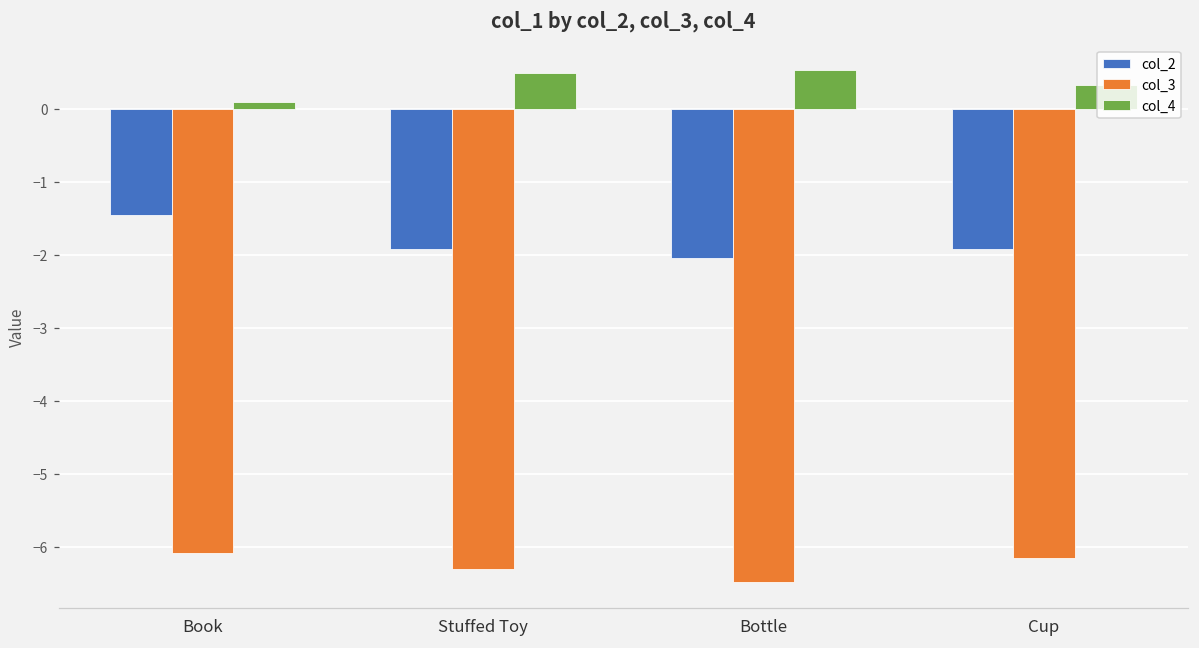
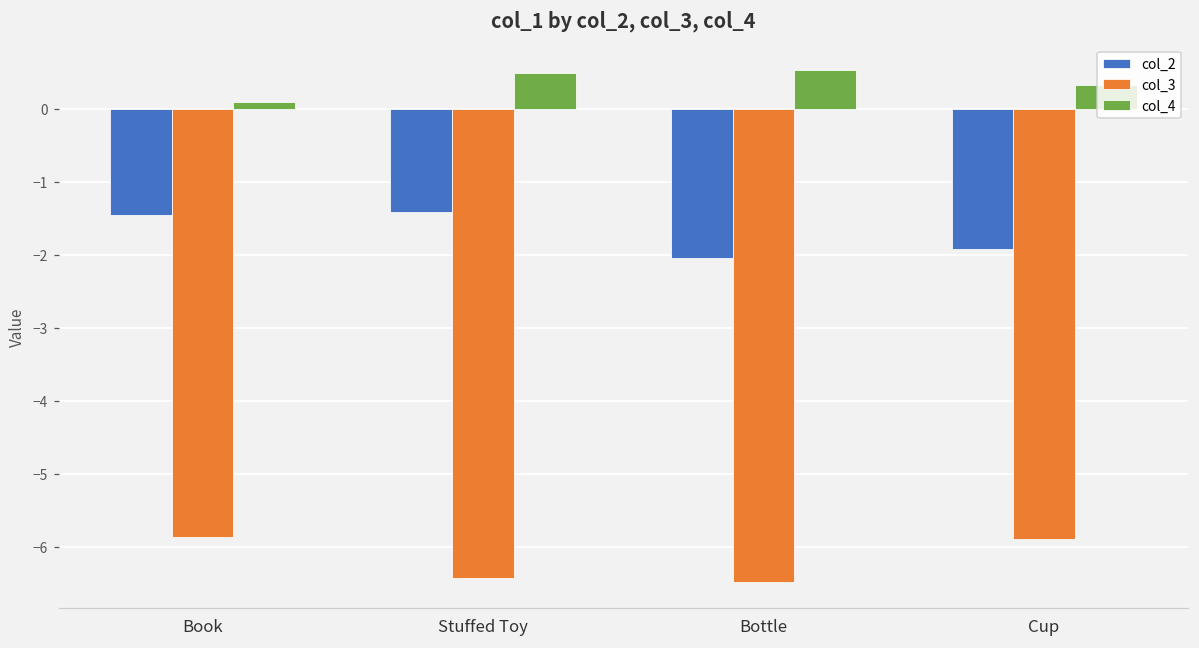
  {
    "col_2": {
      "Book": -1.5,
-     "Stuffed Toy": -1.9,
+     "Stuffed Toy": -1.4,
      "Bottle": -2.0,
      "Cup": -1.9
    },
    "col_3": {
-     "Book": -6.1,
-     "Stuffed Toy": -6.3,
+     "Book": -5.9,
+     "Stuffed Toy": -6.4,
      "Bottle": -6.5,
-     "Cup": -6.1
+     "Cup": -5.9
    },
    "col_4": {
      "Book": 0.1,
      "Stuffed Toy": 0.5,
      "Bottle": 0.5
    }
  }
